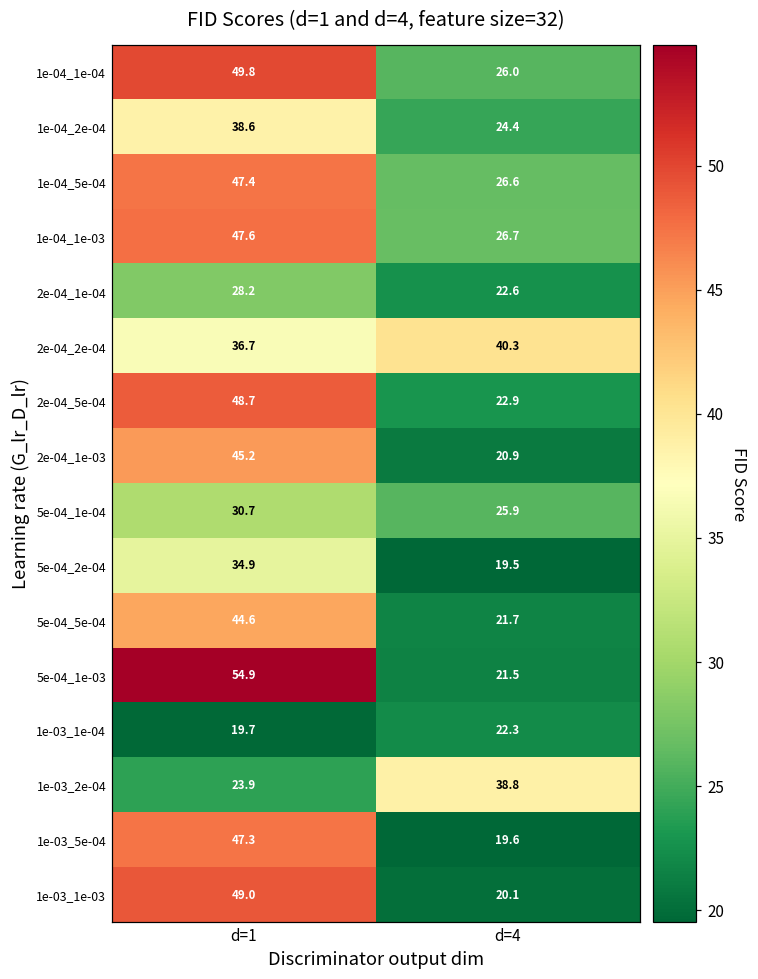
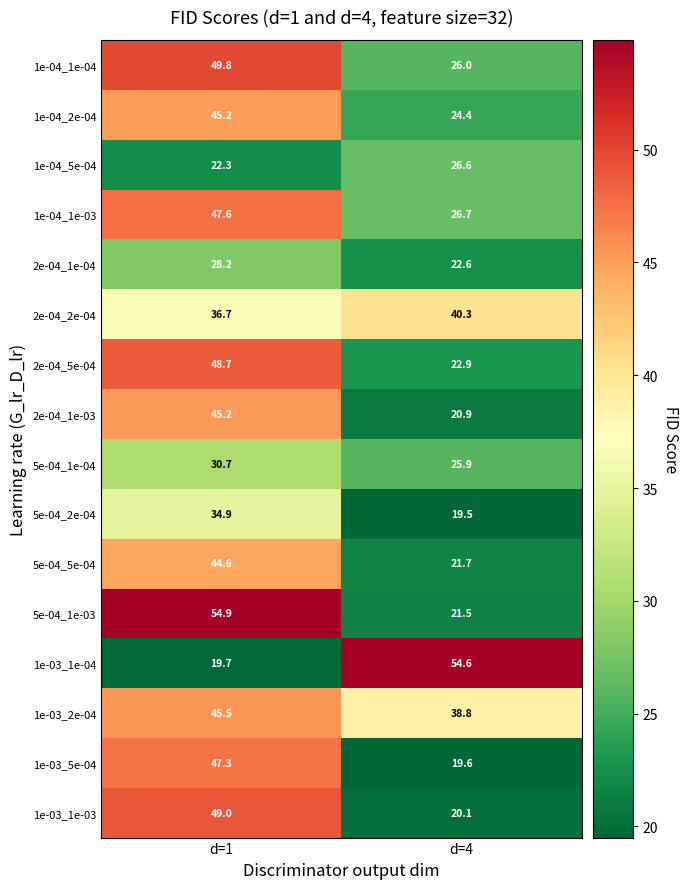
  {
    "1e-04_1e-04": {
      "d=1": 49.8,
      "d=4": 26.0
    },
    "1e-04_2e-04": {
-     "d=1": 38.6,
+     "d=1": 45.2,
      "d=4": 24.4
    },
    "1e-04_5e-04": {
-     "d=1": 47.4,
+     "d=1": 22.3,
      "d=4": 26.6
    },
    "1e-04_1e-03": {
      "d=1": 47.6,
      "d=4": 26.7
    },
    "2e-04_1e-04": {
      "d=1": 28.2,
      "d=4": 22.6
    },
    "2e-04_2e-04": {
      "d=1": 36.7,
      "d=4": 40.3
    },
    "2e-04_5e-04": {
      "d=1": 48.7,
      "d=4": 22.9
    },
    "2e-04_1e-03": {
      "d=1": 45.2,
      "d=4": 20.9
    },
    "5e-04_1e-04": {
      "d=1": 30.7,
      "d=4": 25.9
    },
    "5e-04_2e-04": {
      "d=1": 34.9,
      "d=4": 19.5
    },
    "5e-04_5e-04": {
      "d=1": 44.6,
      "d=4": 21.7
    },
    "5e-04_1e-03": {
      "d=1": 54.9,
      "d=4": 21.5
    },
    "1e-03_1e-04": {
      "d=1": 19.7,
-     "d=4": 22.3
+     "d=4": 54.6
    },
    "1e-03_2e-04": {
-     "d=1": 23.9,
+     "d=1": 45.5,
      "d=4": 38.8
    },
    "1e-03_5e-04": {
      "d=1": 47.3,
      "d=4": 19.6
    },
    "1e-03_1e-03": {
      "d=1": 49.0,
      "d=4": 20.1
    }
  }
